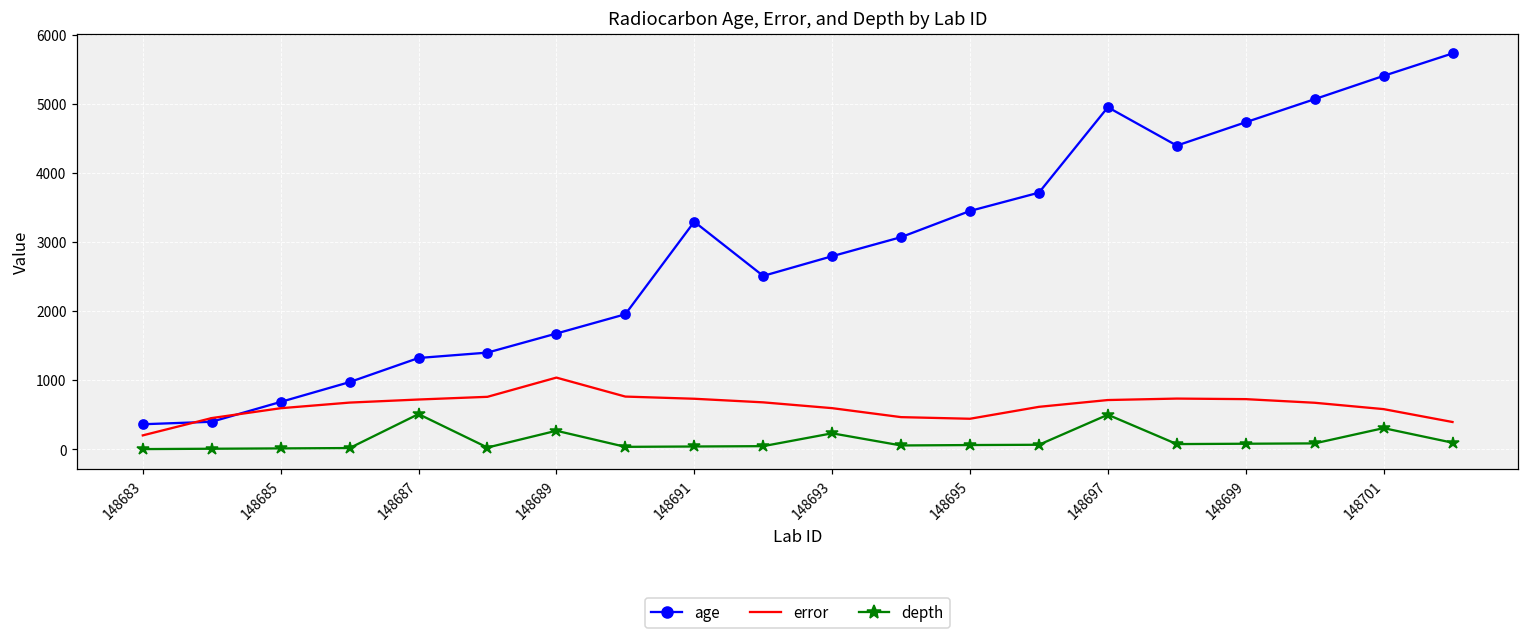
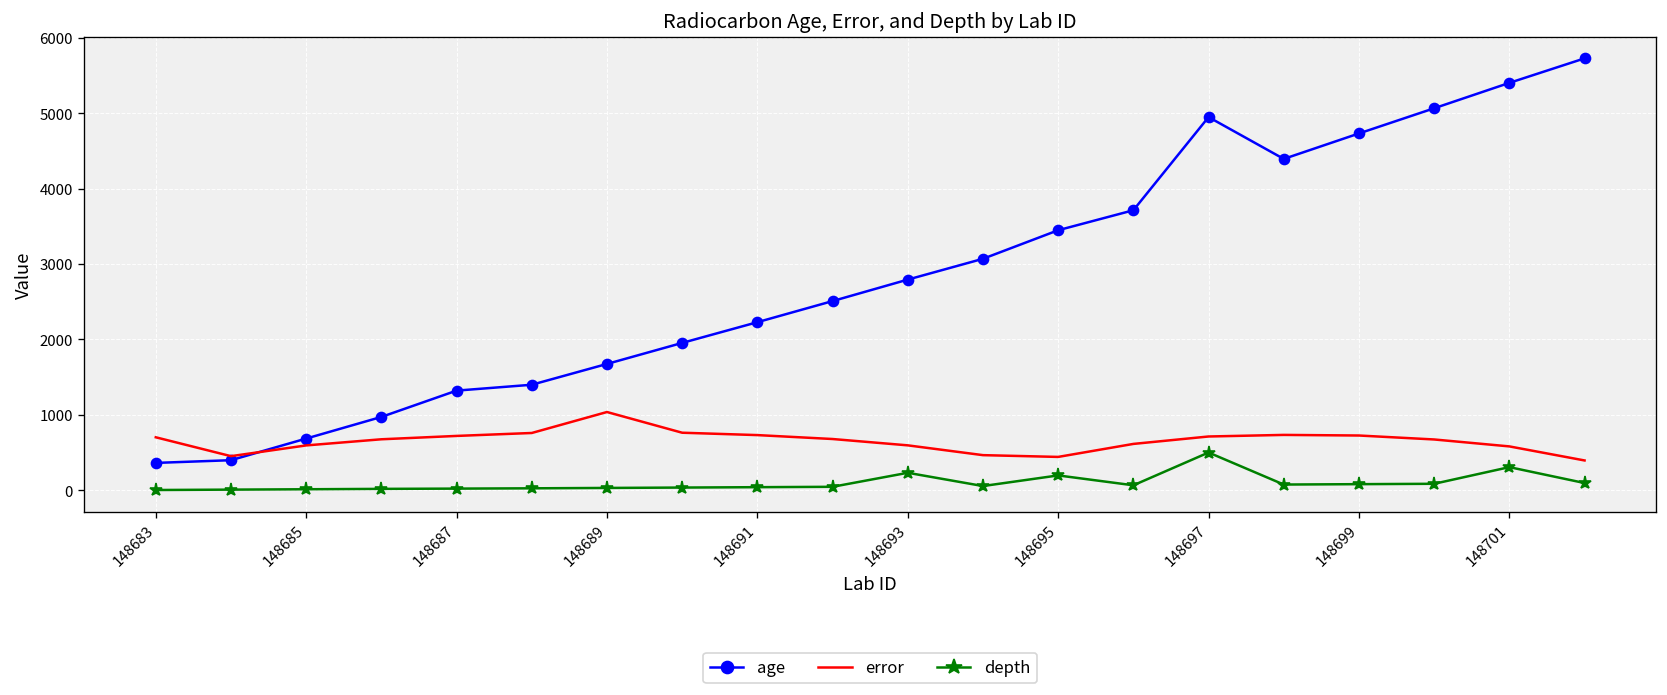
  {
    "age": {
      "148683": 400,
      "148685": 700,
      "148687": 1300,
      "148689": 1700,
-     "148691": 3300,
+     "148691": 2200,
      "148693": 2800,
      "148695": 3400,
      "148697": 5000,
      "148699": 4700,
      "148701": 5400
    },
    "error": {
-     "148683": 200,
+     "148683": 700,
      "148685": 600,
      "148687": 700,
      "148689": 1000,
      "148691": 700,
      "148693": 600,
      "148695": 400,
      "148697": 700,
      "148699": 700,
      "148701": 600
    },
    "depth": {
      "148683": 0,
      "148685": 0,
-     "148687": 500,
-     "148689": 300,
+     "148687": 0,
+     "148689": 0,
      "148691": 0,
      "148693": 200,
-     "148695": 100,
+     "148695": 200,
      "148697": 500,
      "148699": 100,
      "148701": 300
    }
  }
